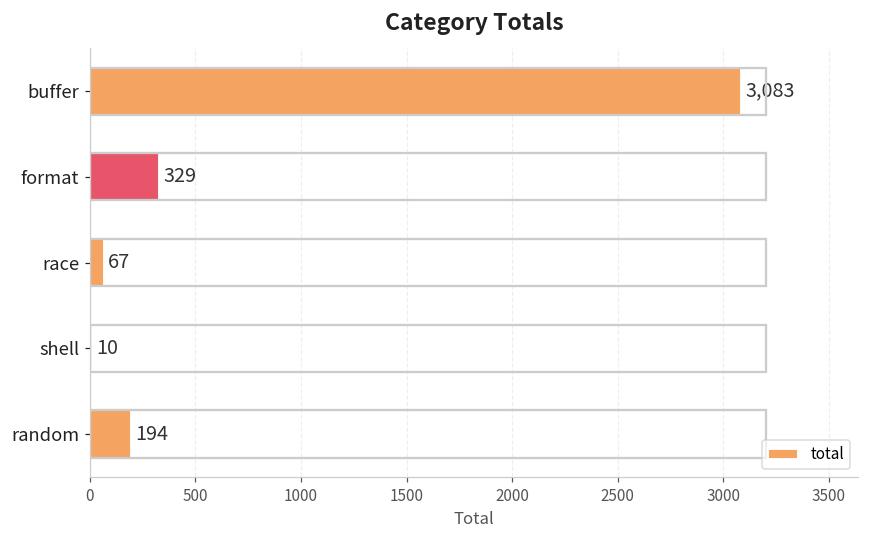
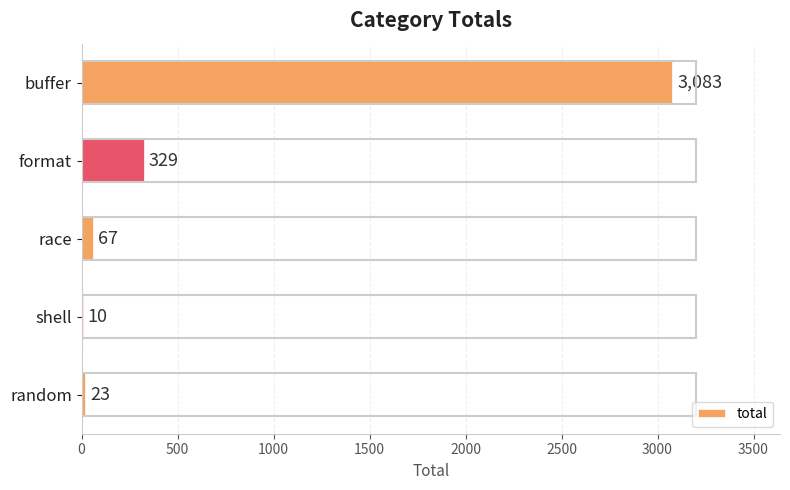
  {
    "buffer": "3,083",
    "format": "329",
    "race": "67",
    "shell": "10",
-   "random": "194"
+   "random": "23"
  }
